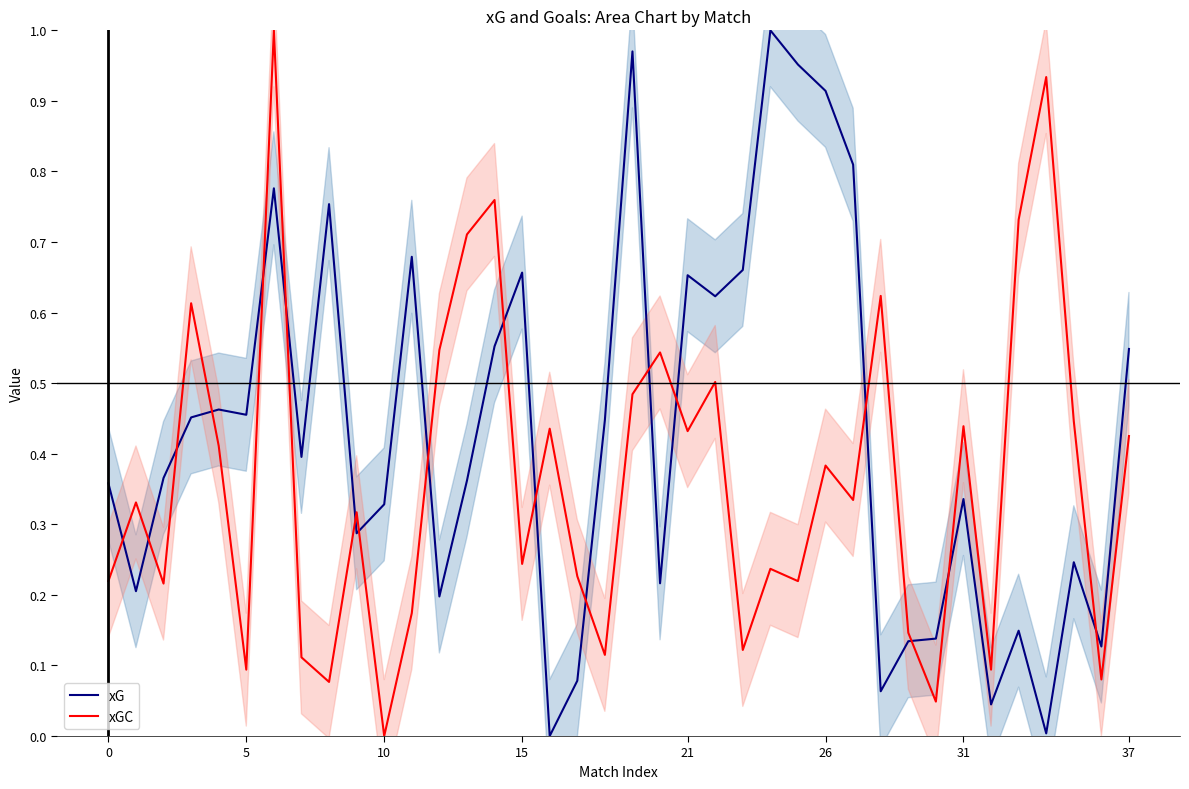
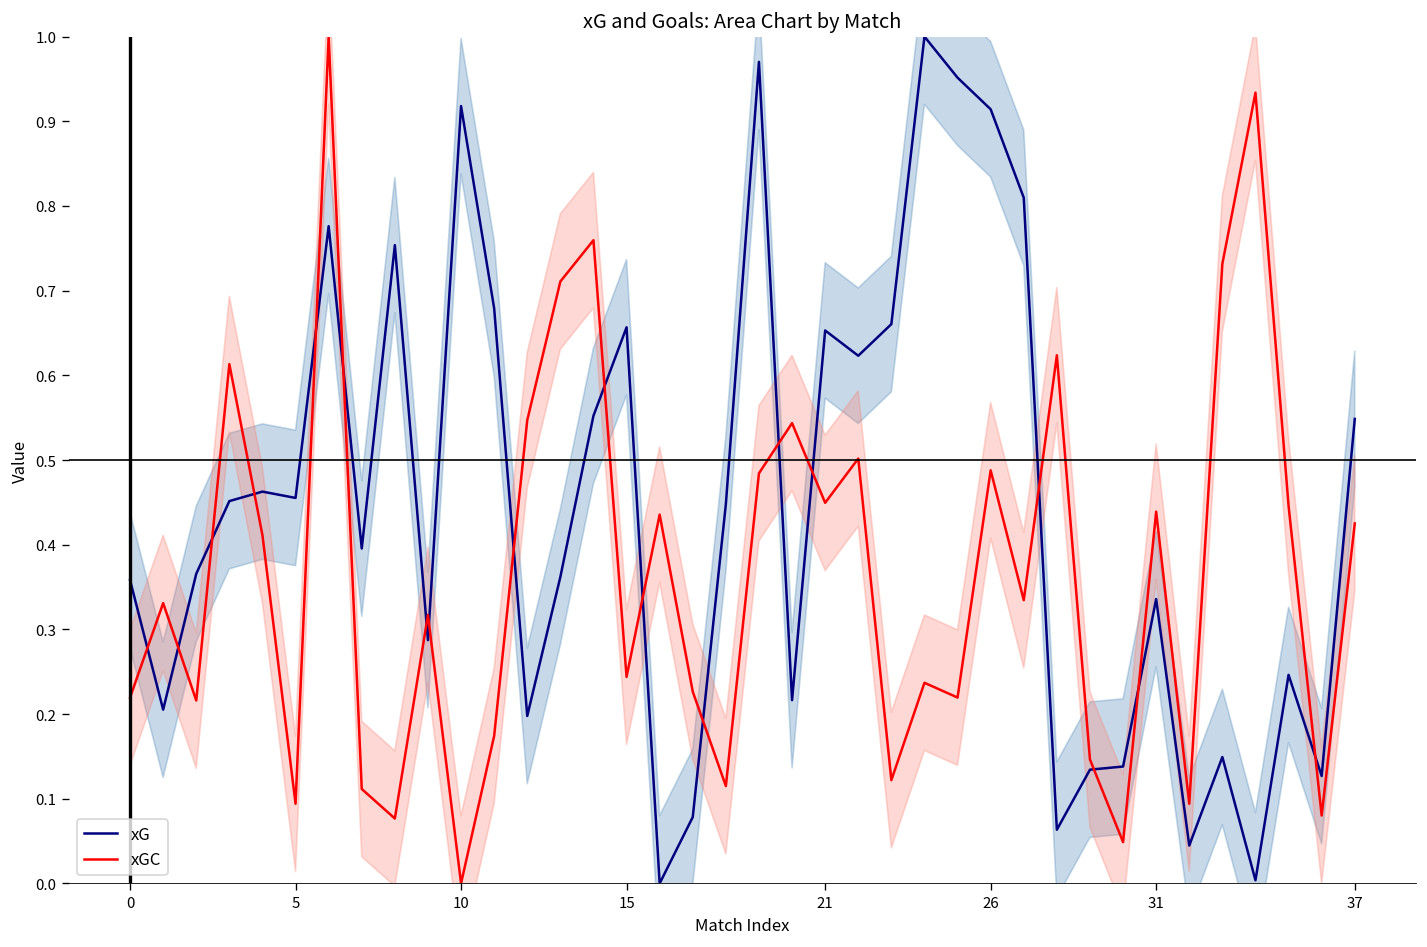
  {
    "xG": {
      "0": 0.36,
      "5": 0.46,
-     "10": 0.33,
+     "10": 0.92,
      "15": 0.66,
      "21": 0.65,
      "26": 0.91,
      "31": 0.34,
      "37": 0.55
    },
    "xGC": {
      "0": 0.22,
      "5": 0.09,
      "10": 0.00,
      "15": 0.24,
-     "21": 0.43,
-     "26": 0.38,
+     "21": 0.45,
+     "26": 0.49,
      "31": 0.44,
      "37": 0.43
    }
  }
